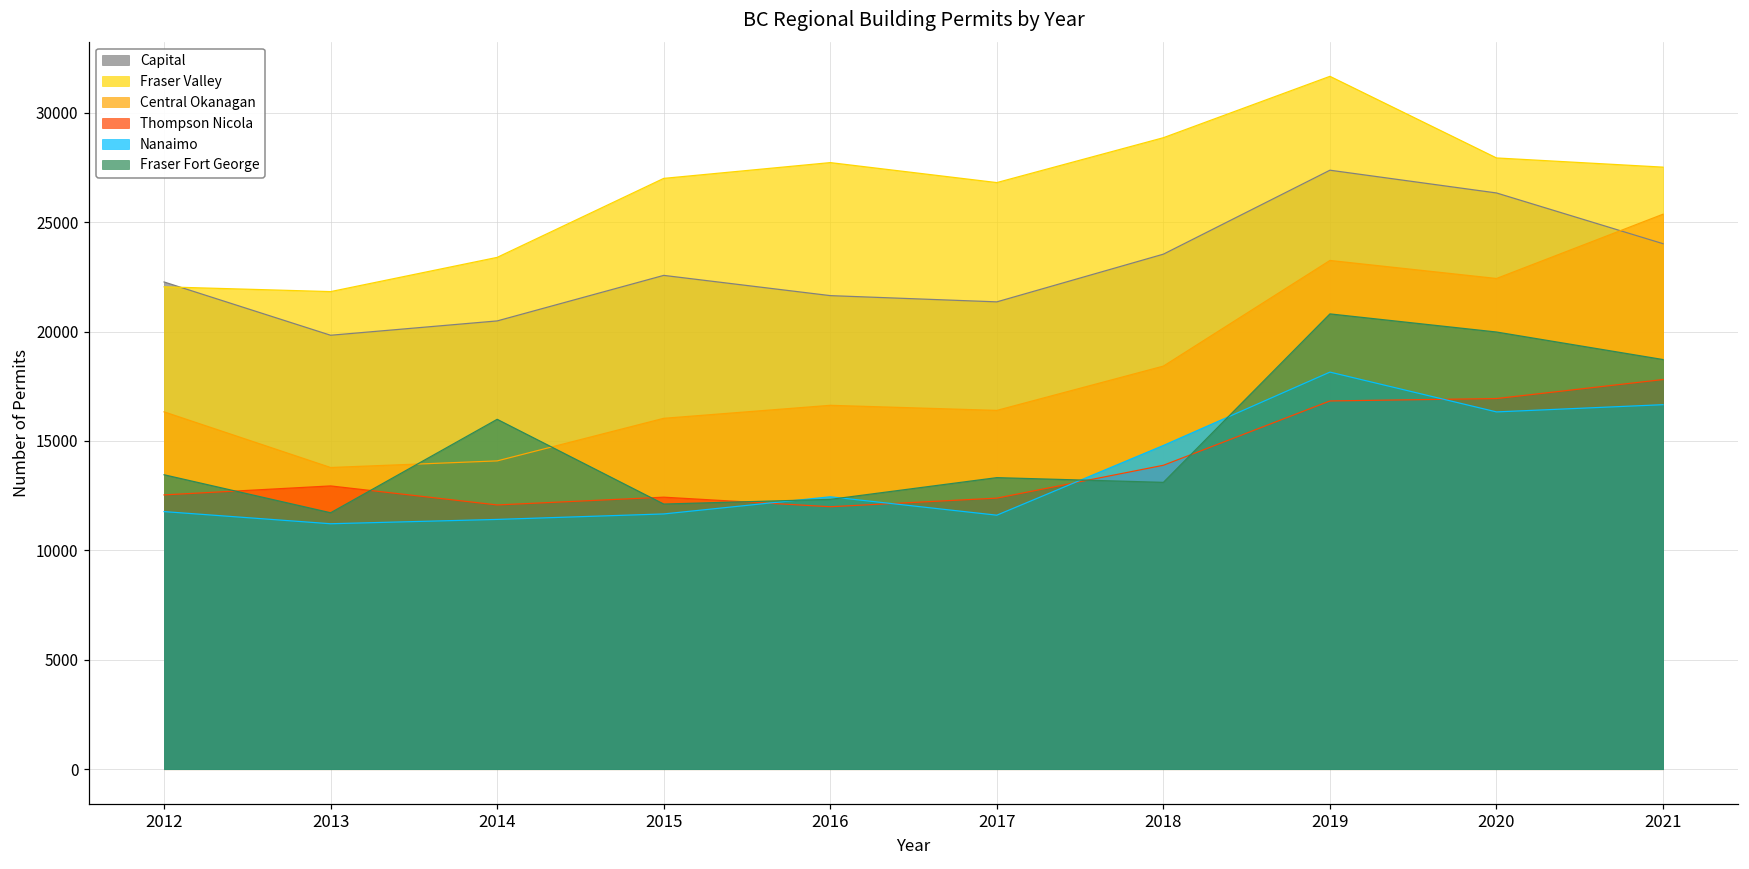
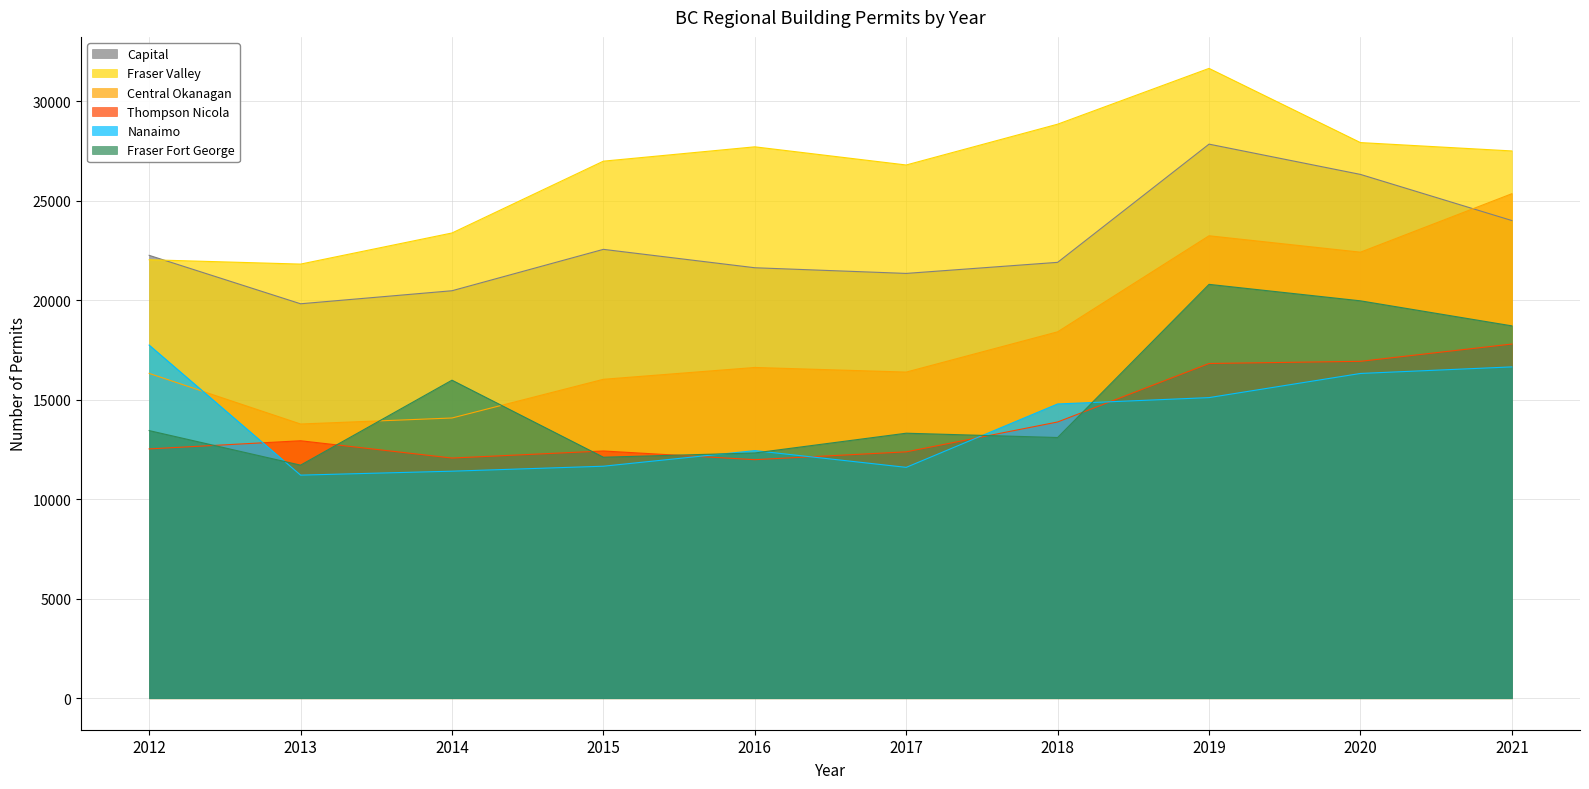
  {
    "Capital": {
      "2012": 22300,
      "2013": 19800,
      "2014": 20500,
      "2015": 22600,
      "2016": 21600,
      "2017": 21400,
-     "2018": 23500,
-     "2019": 27400,
+     "2018": 21900,
+     "2019": 27900,
      "2020": 26300,
      "2021": 24000
    },
    "Thompson Nicola": {
      "2012": 12500,
      "2013": 12900,
      "2014": 12100,
      "2015": 12400,
      "2016": 12000,
      "2017": 12400,
      "2018": 13900,
      "2019": 16800,
      "2020": 16900,
      "2021": 17800
    },
    "Nanaimo": {
-     "2012": 11800,
+     "2012": 17800,
      "2013": 11200,
      "2014": 11400,
      "2015": 11700,
      "2017": 11600,
      "2018": 14800,
-     "2019": 18100,
+     "2019": 15100,
      "2020": 16300,
      "2021": 16700
    },
    "Fraser Fort George": {
      "2012": 13500,
      "2013": 11700,
      "2014": 16000,
      "2015": 12100,
      "2017": 13300,
      "2018": 13100,
      "2019": 20800,
      "2020": 20000,
      "2021": 18700
    }
  }
